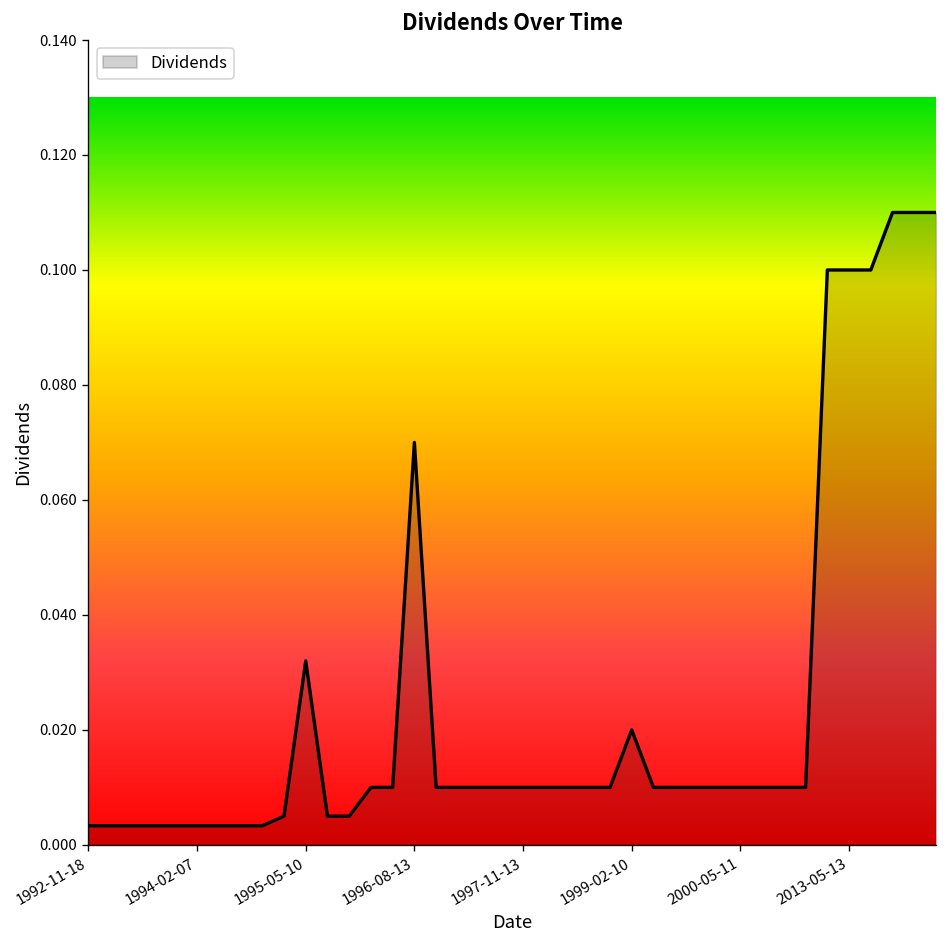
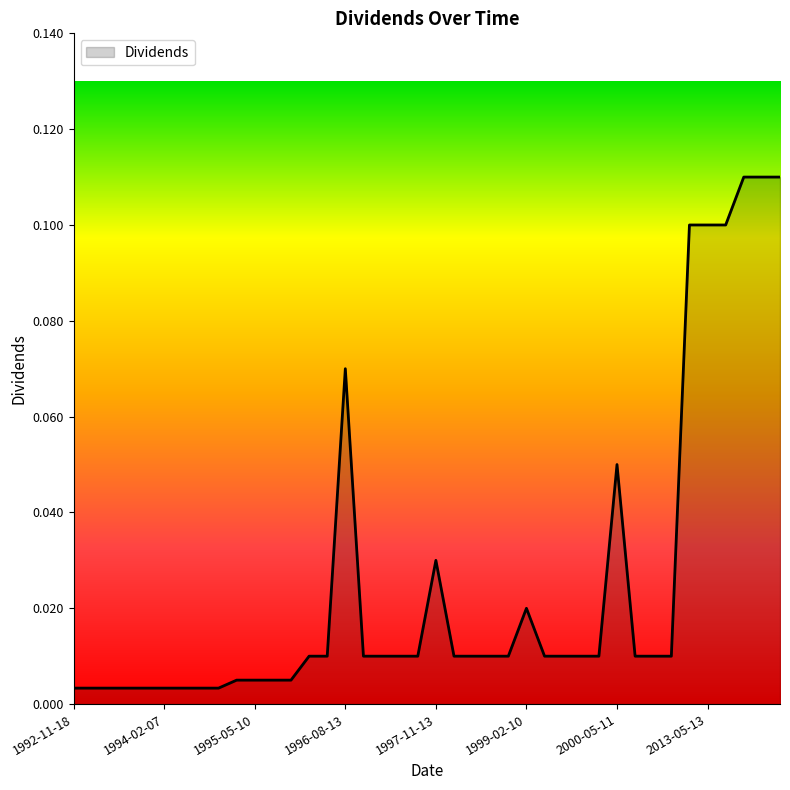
  {
    "1992-11-18": 0.003,
    "1994-02-07": 0.003,
-   "1995-05-10": 0.032,
+   "1995-05-10": 0.005,
    "1996-08-13": 0.070,
-   "1997-11-13": 0.01,
+   "1997-11-13": 0.03,
    "1999-02-10": 0.020,
-   "2000-05-11": 0.01,
+   "2000-05-11": 0.05,
    "2013-05-13": 0.100
  }
